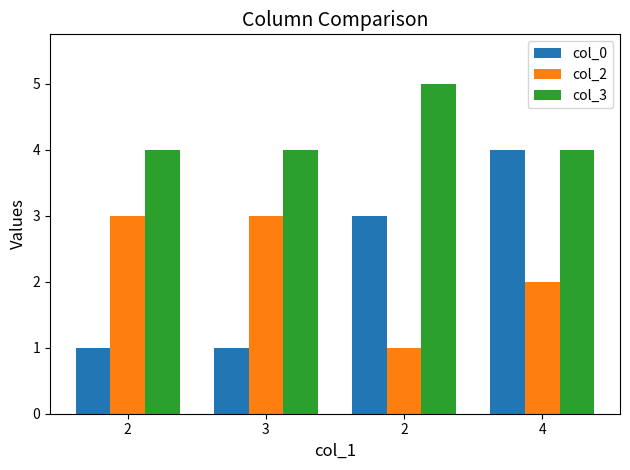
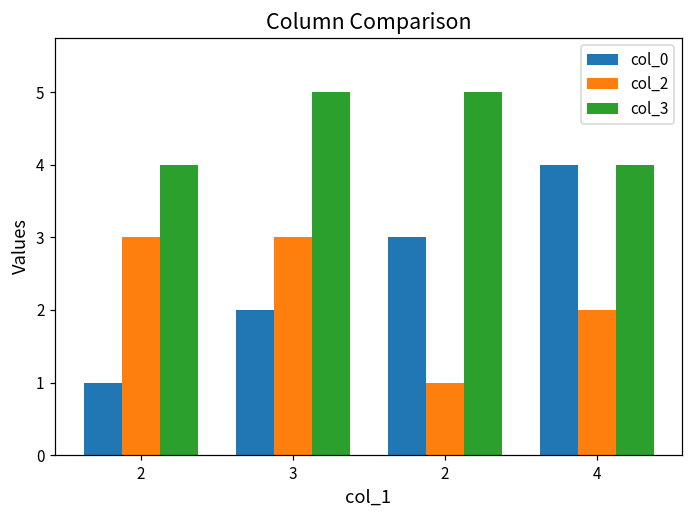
  {
    "col_0": {
-     "3": 1,
+     "3": 2,
      "4": 4
    },
    "col_2": {
      "3": 3,
      "4": 2
    },
    "col_3": {
-     "3": 4,
+     "3": 5,
      "4": 4
    }
  }
